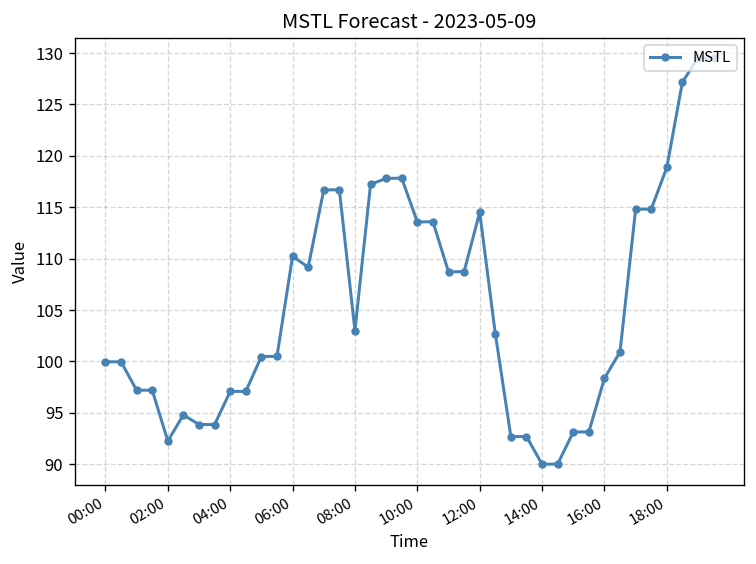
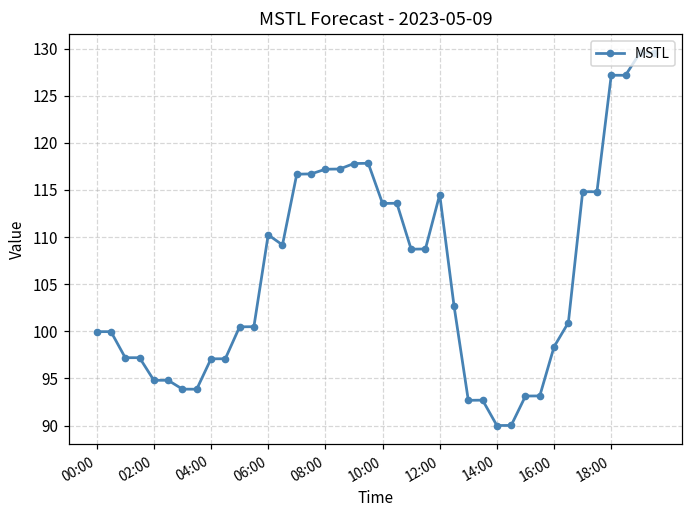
  {
    "00:00": 100,
-   "02:00": 92,
+   "02:00": 95,
    "04:00": 97,
    "06:00": 110,
-   "08:00": 103,
+   "08:00": 117,
    "10:00": 114,
    "12:00": 115,
    "14:00": 90,
    "16:00": 98,
-   "18:00": 119
+   "18:00": 127
  }
